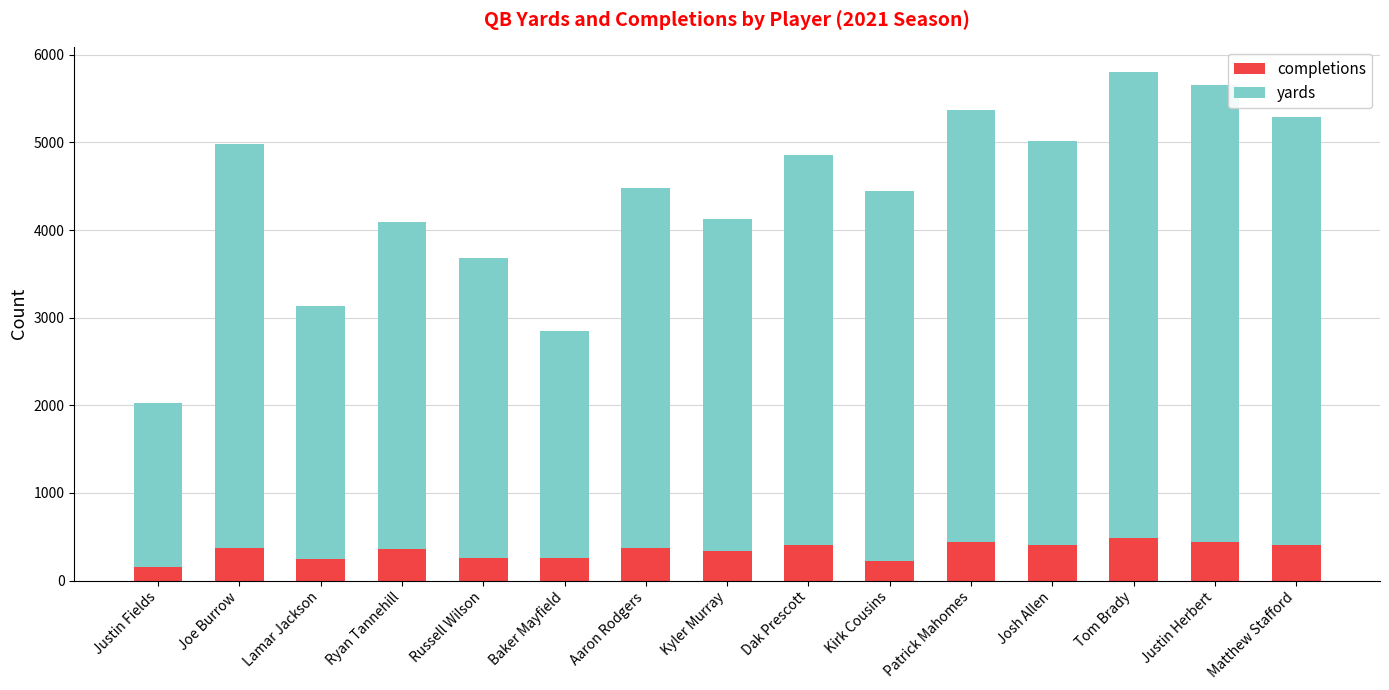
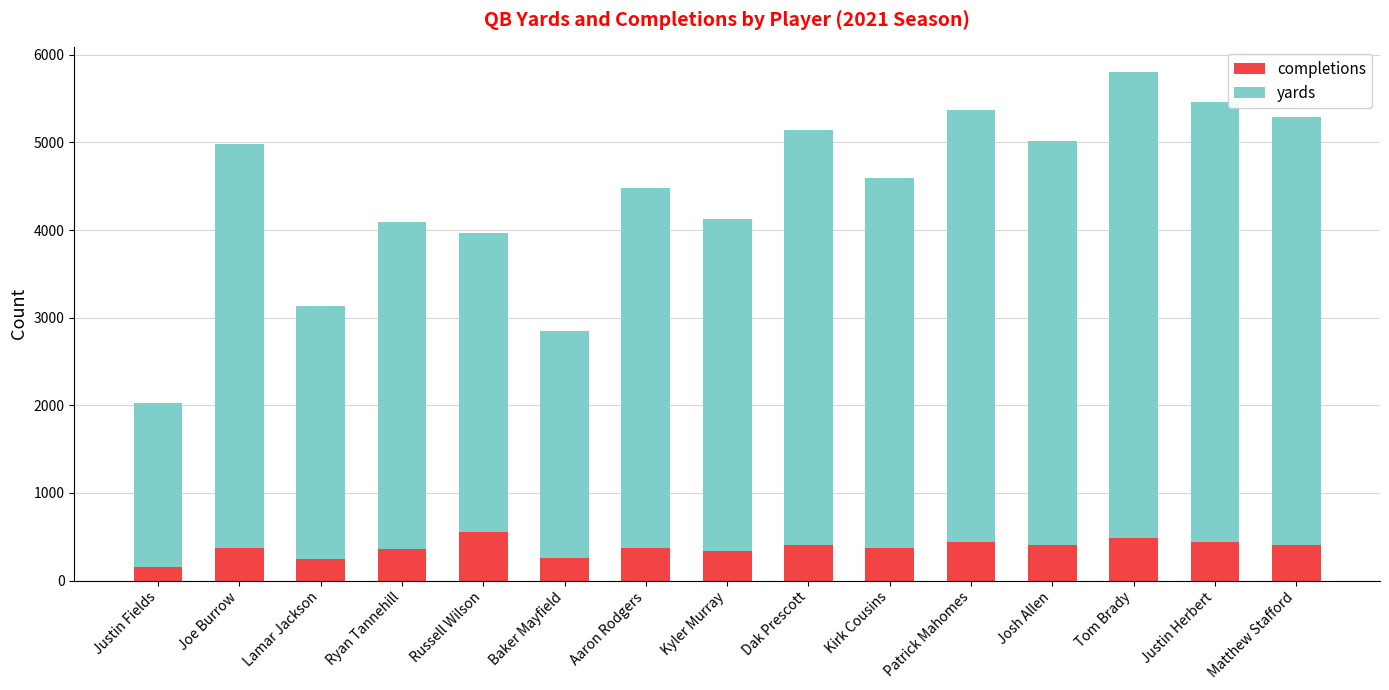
  {
    "completions": {
      "Justin Fields": 200,
      "Joe Burrow": 400,
      "Lamar Jackson": 200,
      "Ryan Tannehill": 400,
-     "Russell Wilson": 300,
+     "Russell Wilson": 600,
      "Baker Mayfield": 300,
      "Aaron Rodgers": 400,
      "Kyler Murray": 300,
      "Dak Prescott": 400,
-     "Kirk Cousins": 200,
+     "Kirk Cousins": 400,
      "Patrick Mahomes": 400,
      "Josh Allen": 400,
      "Tom Brady": 500,
      "Justin Herbert": 400,
      "Matthew Stafford": 400
    },
    "yards": {
      "Justin Fields": 1900,
      "Joe Burrow": 4600,
      "Lamar Jackson": 2900,
      "Ryan Tannehill": 3700,
      "Russell Wilson": 3400,
      "Baker Mayfield": 2600,
      "Aaron Rodgers": 4100,
      "Kyler Murray": 3800,
-     "Dak Prescott": 4400,
+     "Dak Prescott": 4700,
      "Kirk Cousins": 4200,
      "Patrick Mahomes": 4900,
      "Josh Allen": 4600,
      "Tom Brady": 5300,
-     "Justin Herbert": 5200,
+     "Justin Herbert": 5000,
      "Matthew Stafford": 4900
    }
  }
